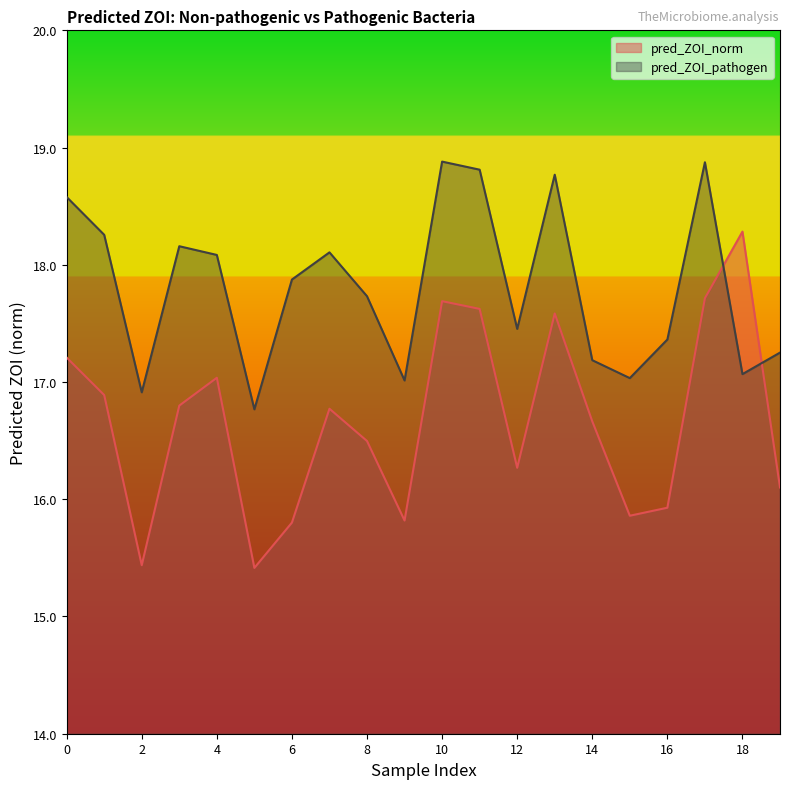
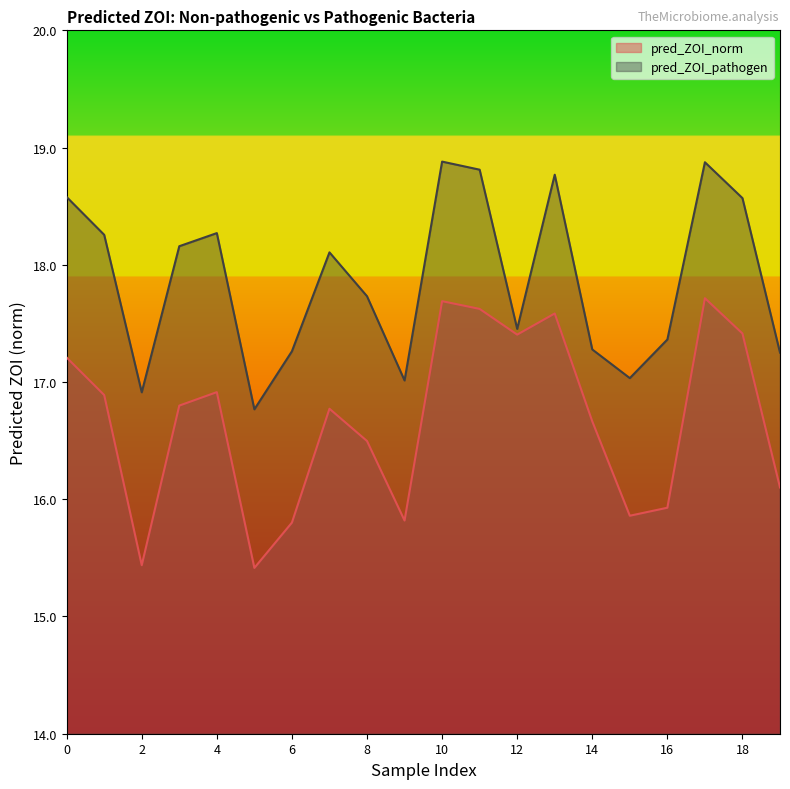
  {
    "pred_ZOI_norm": {
      "0": 17.21,
      "2": 15.44,
-     "4": 17.04,
+     "4": 16.91,
      "6": 15.80,
      "8": 16.50,
      "10": 17.69,
-     "12": 16.27,
+     "12": 17.40,
      "14": 16.66,
      "16": 15.93,
-     "18": 18.28
+     "18": 17.41
    },
    "pred_ZOI_pathogen": {
      "0": 18.58,
      "2": 16.91,
-     "4": 18.08,
-     "6": 17.87,
+     "4": 18.27,
+     "6": 17.26,
      "8": 17.73,
      "10": 18.88,
      "12": 17.45,
-     "14": 17.19,
+     "14": 17.28,
      "16": 17.36,
-     "18": 17.07
+     "18": 18.57
    }
  }
